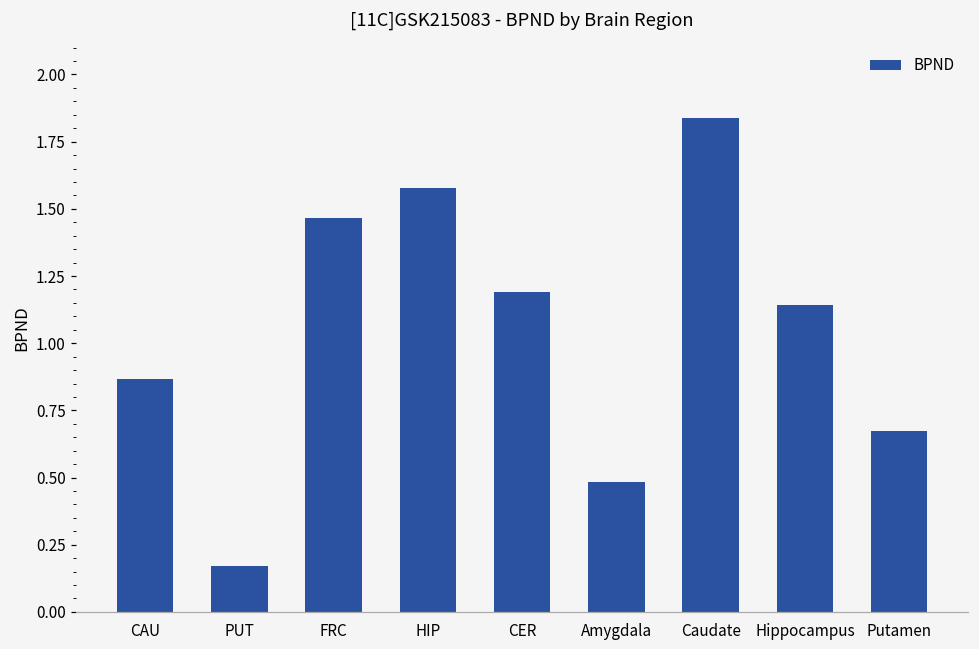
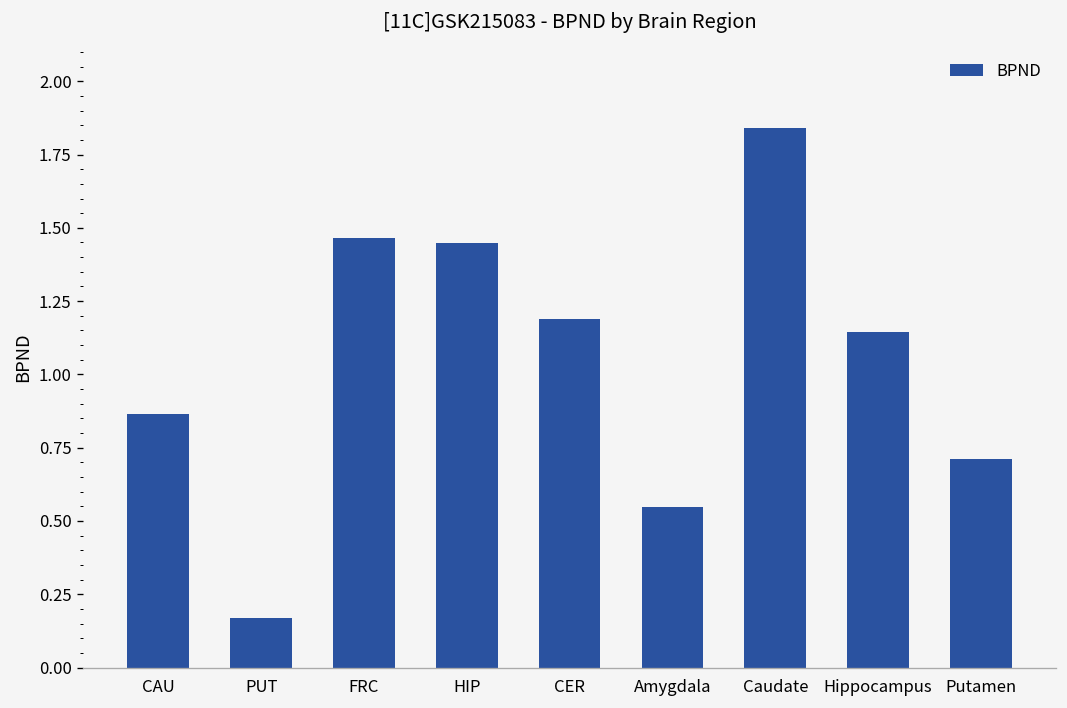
  {
    "CAU": 0.87,
    "PUT": 0.17,
    "FRC": 1.47,
-   "HIP": 1.58,
+   "HIP": 1.45,
    "CER": 1.19,
-   "Amygdala": 0.48,
+   "Amygdala": 0.55,
    "Caudate": 1.84,
    "Hippocampus": 1.14,
-   "Putamen": 0.68
+   "Putamen": 0.71
  }
